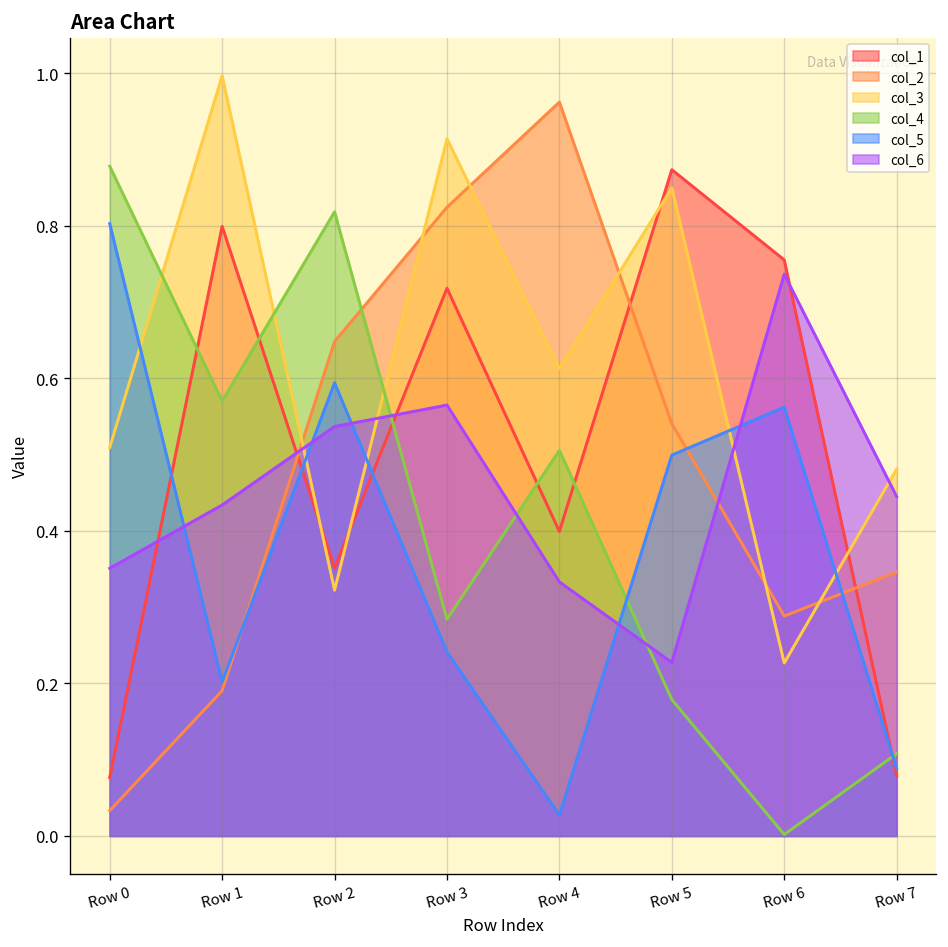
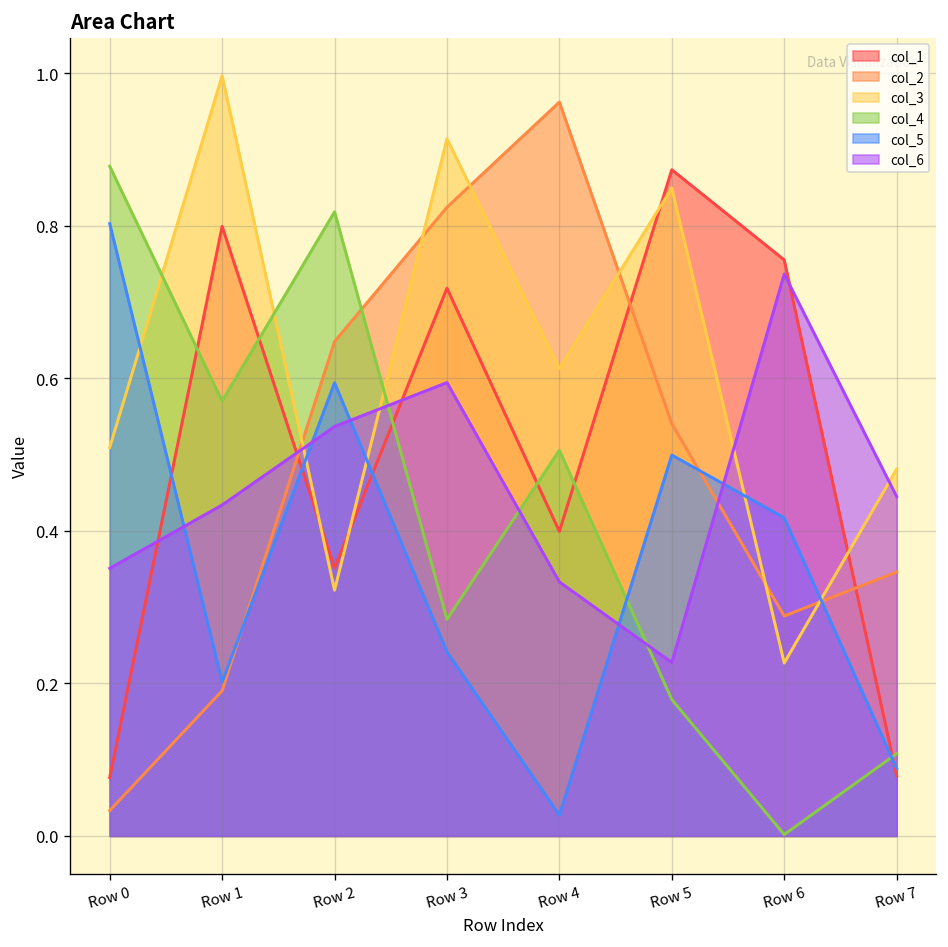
  {
    "col_4": {
      "Row 0": 0.88,
      "Row 1": 0.57,
      "Row 2": 0.82,
      "Row 3": 0.28,
      "Row 4": 0.51,
      "Row 5": 0.18,
      "Row 6": 0.00,
      "Row 7": 0.11
    },
    "col_5": {
      "Row 0": 0.80,
      "Row 1": 0.20,
      "Row 2": 0.59,
      "Row 3": 0.24,
      "Row 4": 0.03,
      "Row 5": 0.50,
-     "Row 6": 0.56,
+     "Row 6": 0.42,
      "Row 7": 0.09
    },
    "col_6": {
      "Row 0": 0.35,
      "Row 1": 0.43,
      "Row 2": 0.54,
-     "Row 3": 0.56,
+     "Row 3": 0.59,
      "Row 4": 0.33,
      "Row 5": 0.23,
      "Row 6": 0.74,
      "Row 7": 0.44
    }
  }
